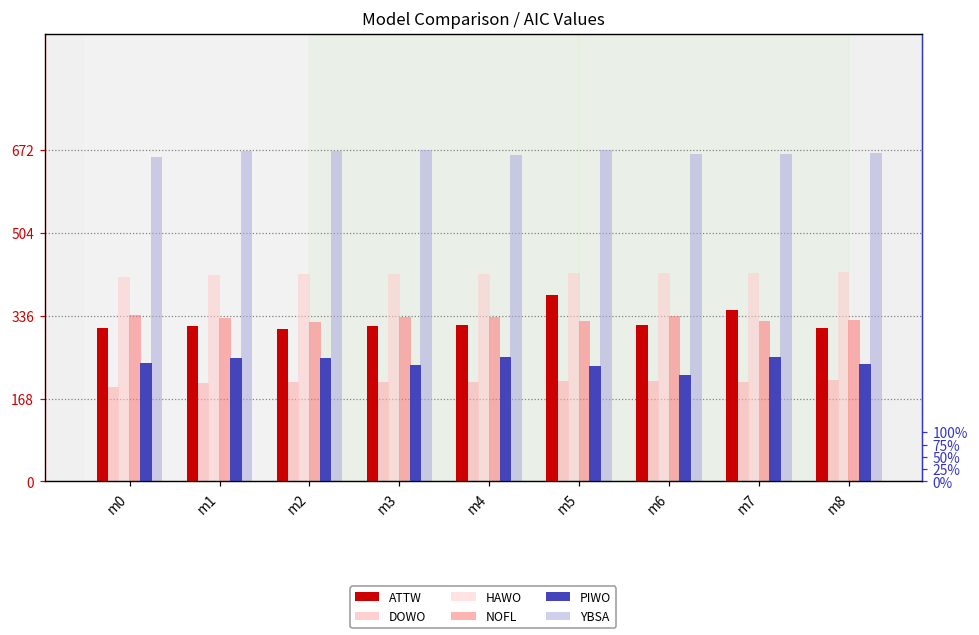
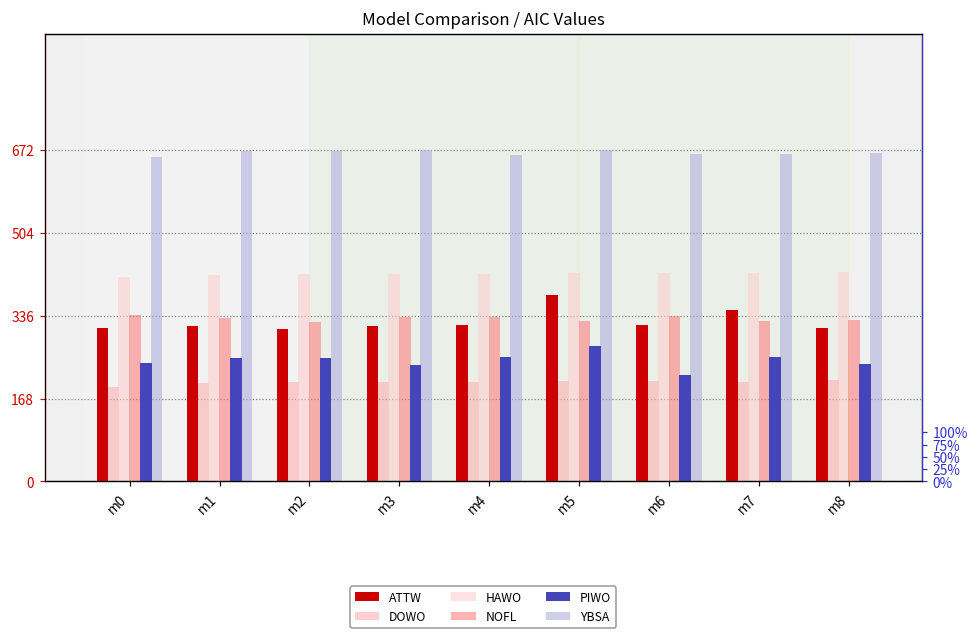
  {
    "ATTW": {
      "m0": 310,
      "m1": 310,
      "m2": 310,
      "m3": 310,
      "m4": 320,
      "m5": 380,
      "m6": 320,
      "m7": 350,
      "m8": 310
    },
    "NOFL": {
      "m0": 340,
      "m1": 330,
      "m2": 320,
      "m3": 330,
      "m4": 330,
      "m5": 330,
      "m6": 340,
      "m7": 330,
      "m8": 330
    },
    "PIWO": {
      "m0": 240,
      "m1": 250,
      "m2": 250,
      "m3": 240,
      "m4": 250,
-     "m5": 240,
+     "m5": 280,
      "m6": 220,
      "m7": 250,
      "m8": 240
    },
    "YBSA": {
      "m0": 660,
      "m1": 670,
      "m2": 670,
      "m3": 670,
      "m4": 660,
      "m5": 670,
      "m6": 670,
      "m7": 660,
      "m8": 670
    }
  }
